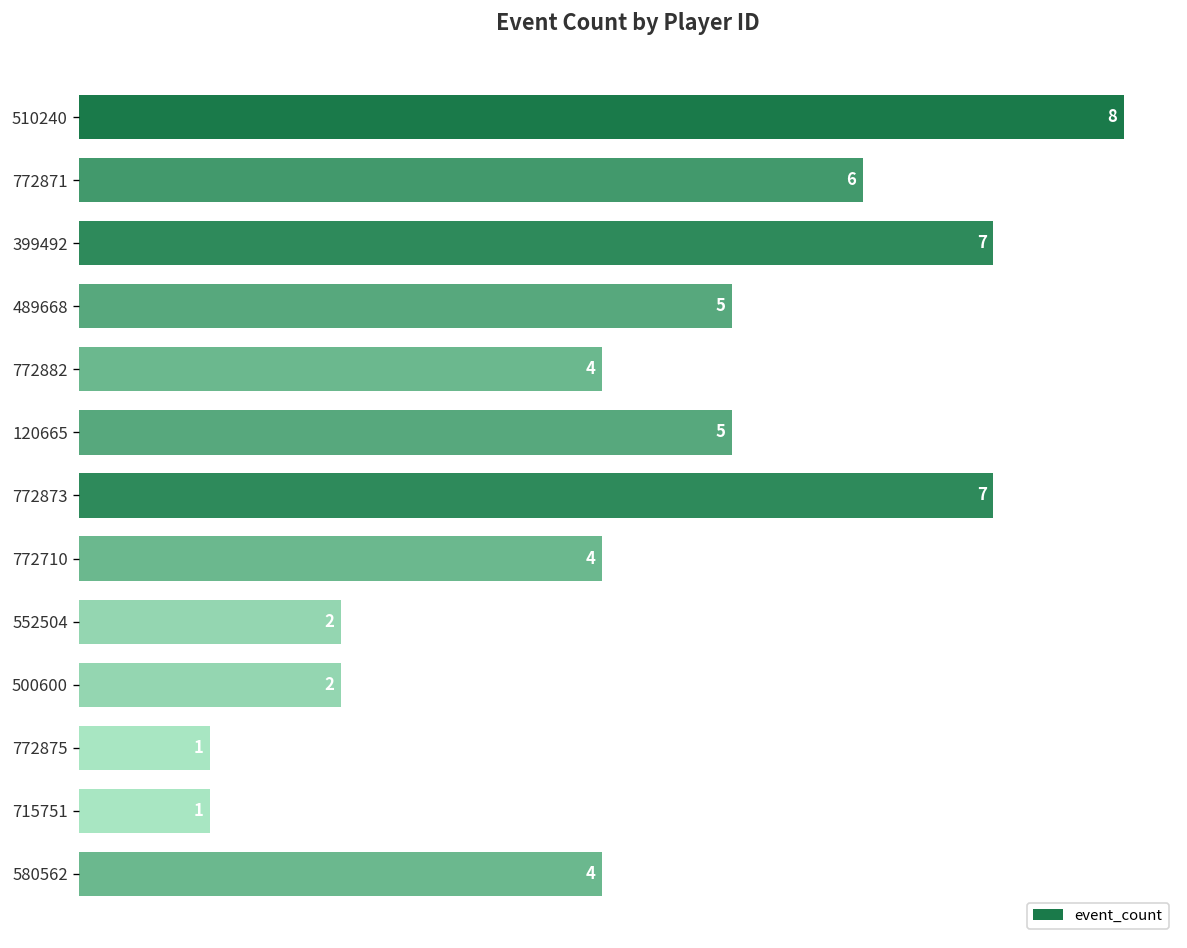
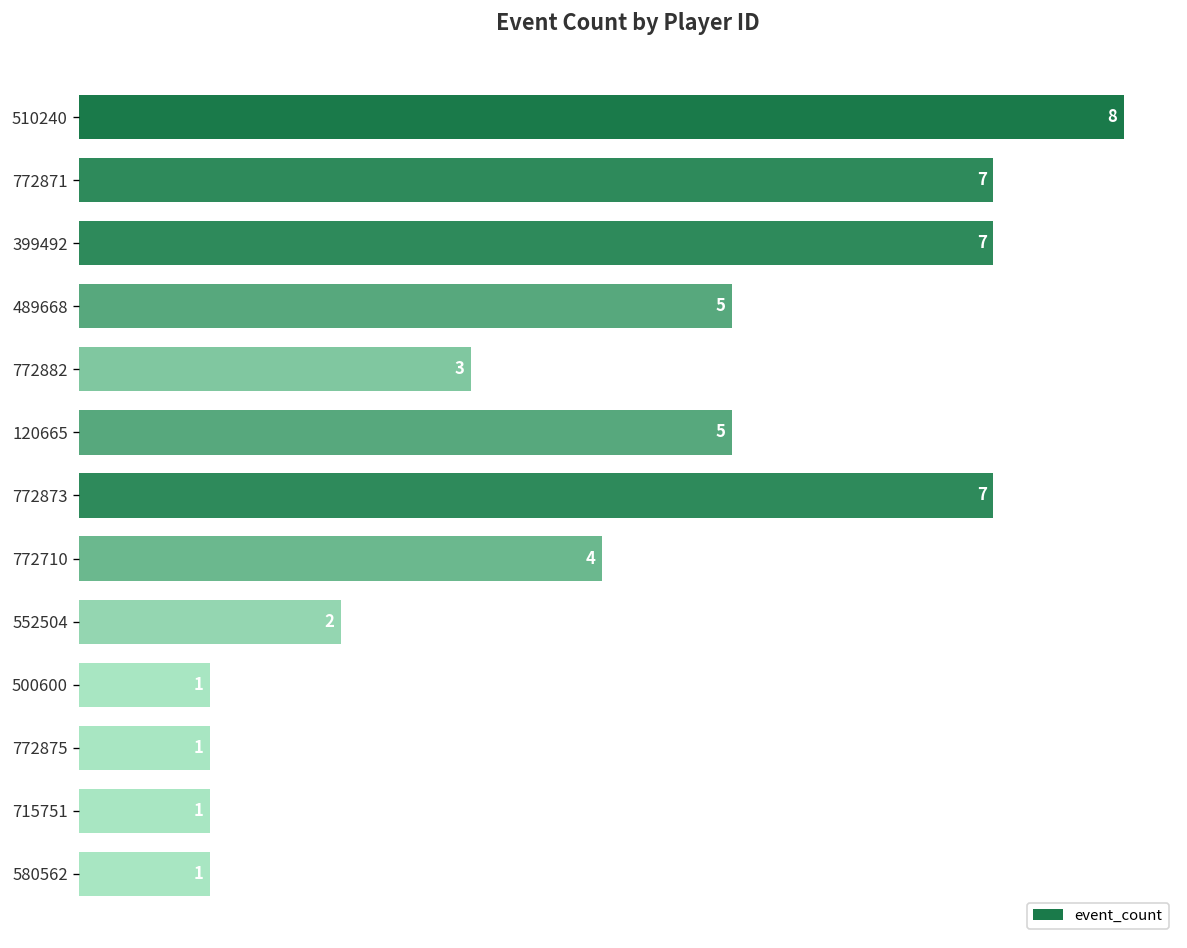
  {
    "510240": 8,
-   "772871": 6,
+   "772871": 7,
    "399492": 7,
    "489668": 5,
-   "772882": 4,
+   "772882": 3,
    "120665": 5,
    "772873": 7,
    "772710": 4,
    "552504": 2,
-   "500600": 2,
+   "500600": 1,
    "772875": 1,
    "715751": 1,
-   "580562": 4
+   "580562": 1
  }
